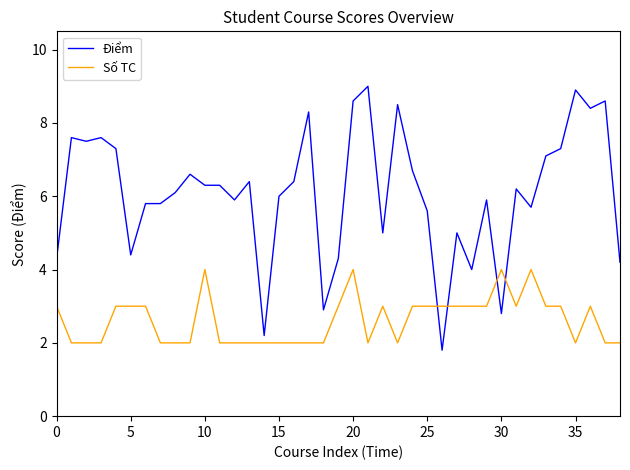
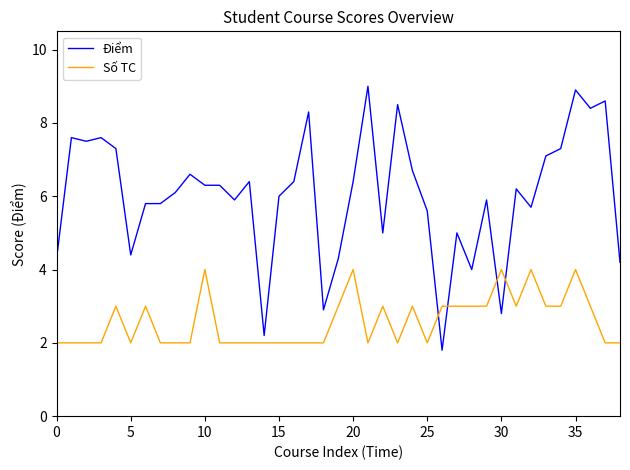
  {
    "Điểm": {
      "0": 4.3,
      "5": 4.4,
      "10": 6.3,
      "15": 6.0,
-     "20": 8.6,
+     "20": 6.4,
      "25": 5.6,
      "30": 2.8,
      "35": 8.9
    },
    "Số TC": {
-     "0": 3,
-     "5": 3,
+     "0": 2,
+     "5": 2,
      "10": 4,
      "15": 2,
      "20": 4,
-     "25": 3,
+     "25": 2,
      "30": 4,
-     "35": 2
+     "35": 4
    }
  }
